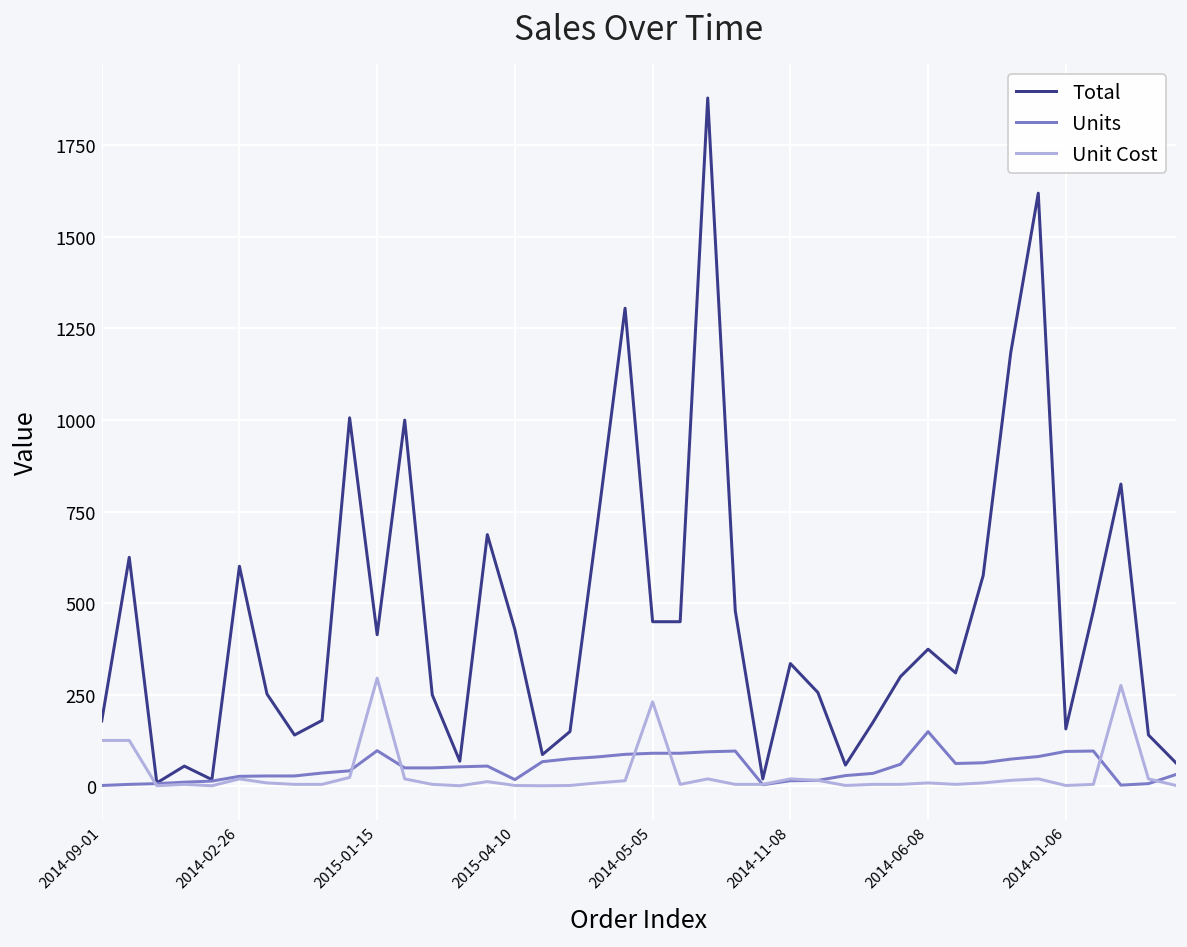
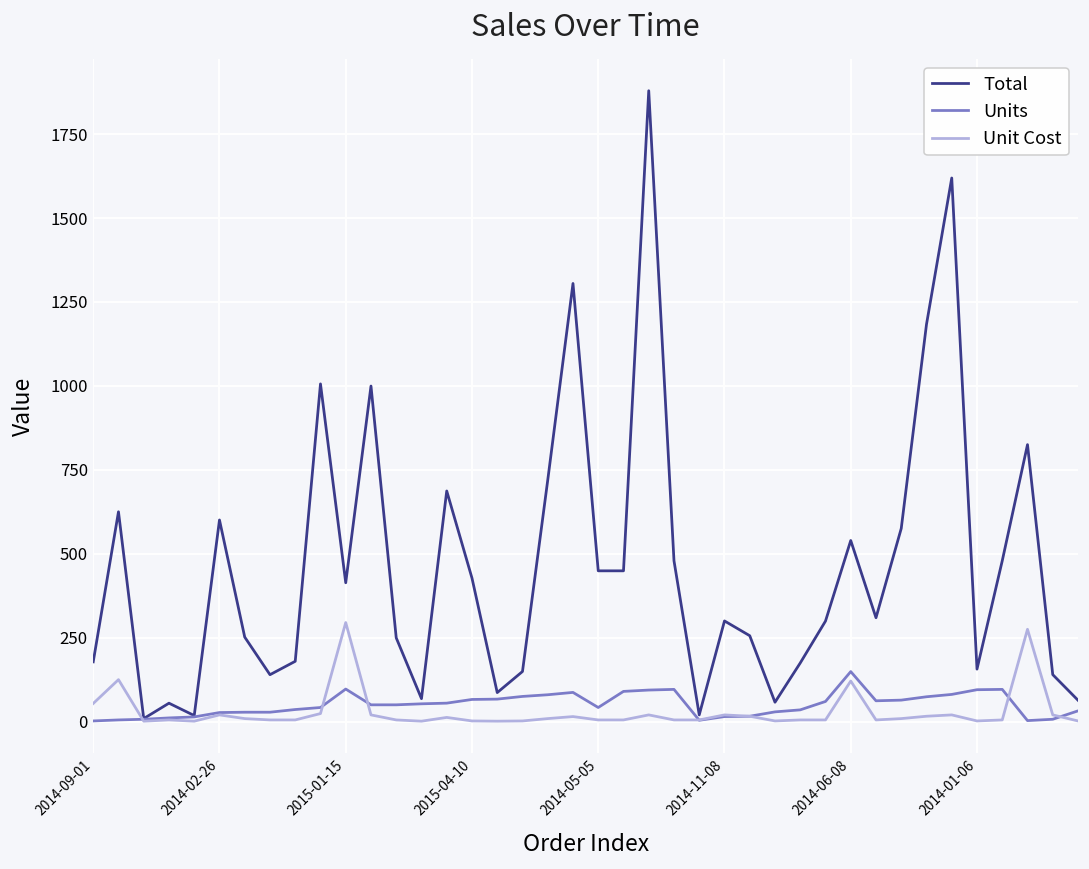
  {
    "Total": {
      "2014-09-01": 180,
      "2014-02-26": 600,
      "2015-01-15": 410,
      "2015-04-10": 430,
      "2014-05-05": 450,
-     "2014-11-08": 330,
-     "2014-06-08": 370,
+     "2014-11-08": 300,
+     "2014-06-08": 540,
      "2014-01-06": 160
    },
    "Units": {
      "2014-09-01": 0,
      "2015-01-15": 100,
-     "2015-04-10": 20,
-     "2014-05-05": 90,
+     "2015-04-10": 70,
+     "2014-05-05": 40,
      "2014-06-08": 150,
      "2014-01-06": 100
    },
    "Unit Cost": {
-     "2014-09-01": 130,
+     "2014-09-01": 50,
      "2015-01-15": 300,
      "2015-04-10": 0,
-     "2014-05-05": 230,
-     "2014-06-08": 10,
+     "2014-05-05": 0,
+     "2014-06-08": 120,
      "2014-01-06": 0
    }
  }
